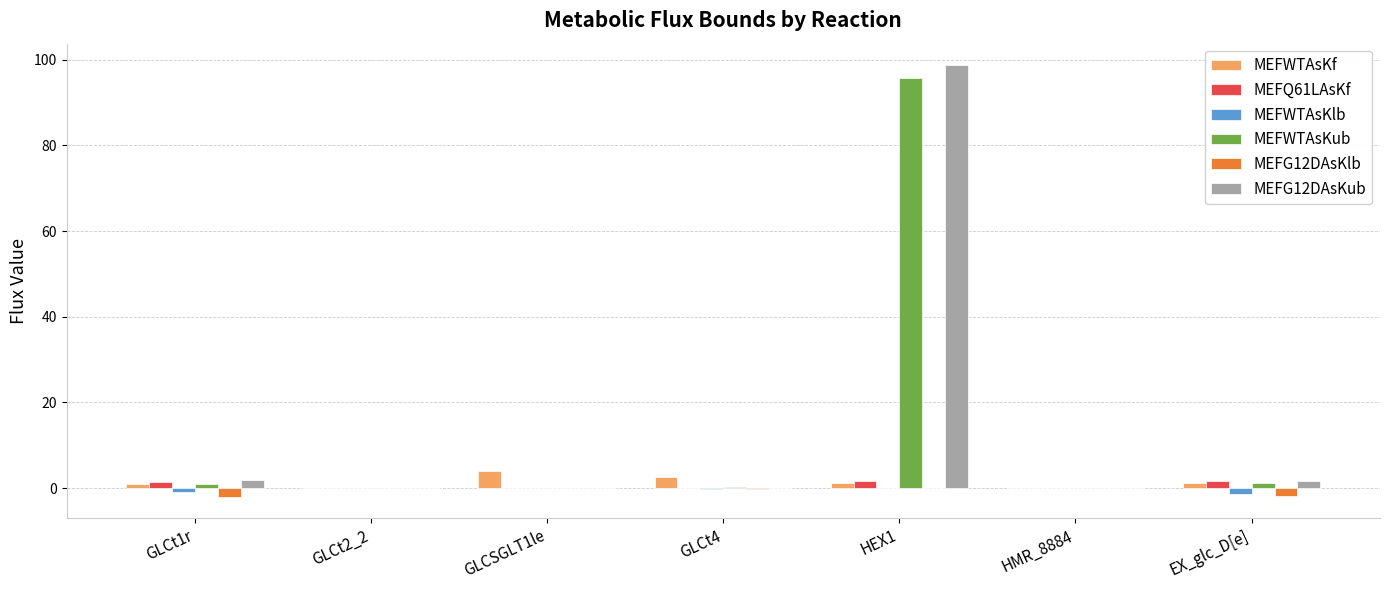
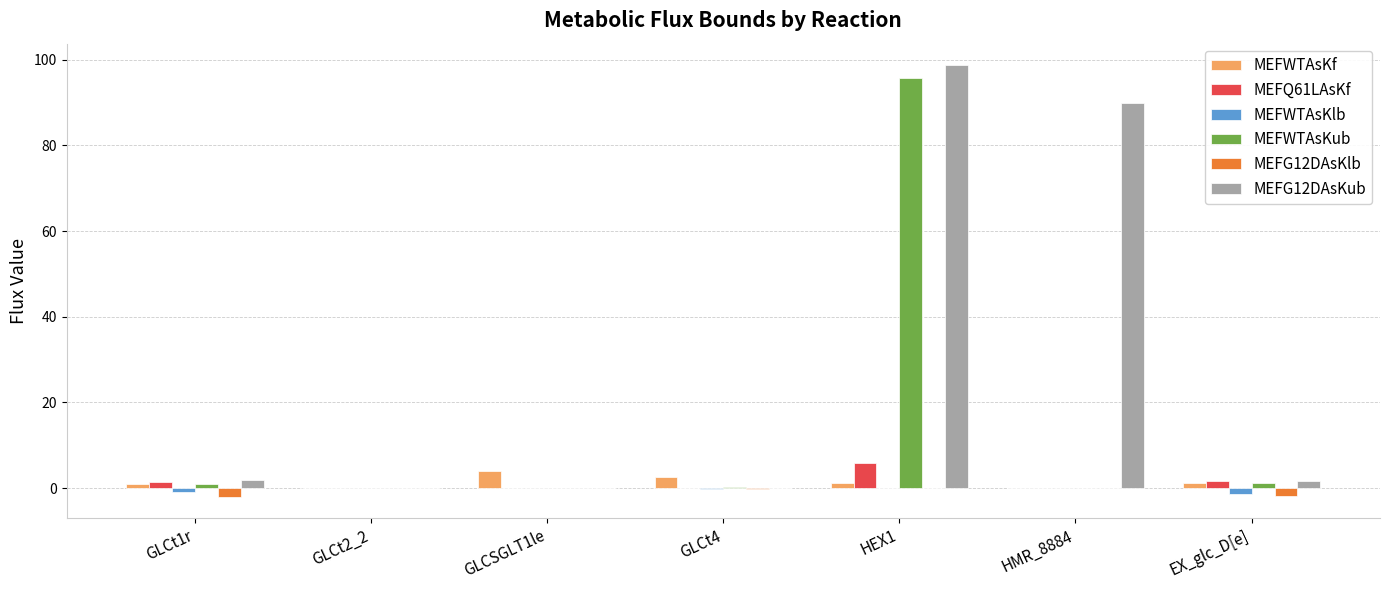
  {
    "MEFWTAsKf": {
      "GLCt1r": 1,
      "GLCSGLT1le": 4,
      "GLCt4": 3,
      "HEX1": 1,
      "EX_glc_D[e]": 1
    },
    "MEFQ61LAsKf": {
      "GLCt1r": 1,
      "GLCt2_2": 0,
      "GLCSGLT1le": 0,
-     "HEX1": 2,
+     "HEX1": 6,
      "EX_glc_D[e]": 2
    },
    "MEFWTAsKlb": {
      "GLCt1r": -1,
      "GLCSGLT1le": 0,
      "HEX1": 0,
      "HMR_8884": 0,
      "EX_glc_D[e]": -1
    },
    "MEFWTAsKub": {
      "GLCt1r": 1,
      "HEX1": 96,
      "EX_glc_D[e]": 1
    },
    "MEFG12DAsKlb": {
      "GLCt1r": -2,
      "GLCSGLT1le": 0,
      "HEX1": 0,
      "HMR_8884": 0,
      "EX_glc_D[e]": -2
    },
    "MEFG12DAsKub": {
      "GLCt1r": 2,
      "HEX1": 99,
-     "HMR_8884": 0,
+     "HMR_8884": 90,
      "EX_glc_D[e]": 2
    }
  }
